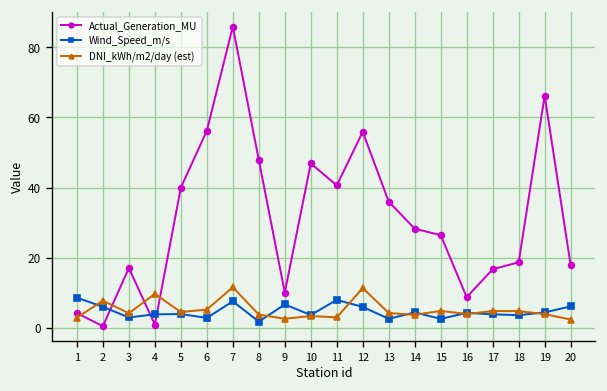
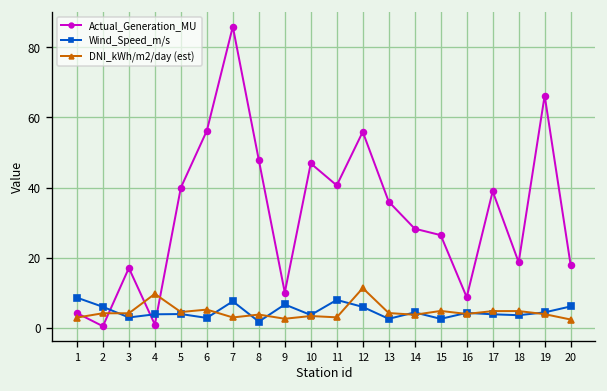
  {
    "Actual_Generation_MU": {
      "1": 4,
      "2": 0,
      "3": 17,
      "4": 1,
      "5": 40,
      "6": 56,
      "7": 86,
      "8": 48,
      "9": 10,
      "10": 47,
      "11": 41,
      "12": 56,
      "13": 36,
      "14": 28,
      "15": 26,
      "16": 9,
-     "17": 17,
+     "17": 39,
      "18": 19,
      "19": 66,
      "20": 18
    },
    "Wind_Speed_m/s": {
      "1": 9,
      "2": 6,
      "3": 3,
      "4": 4,
      "6": 3,
      "7": 8,
      "8": 2,
      "9": 7,
      "11": 8,
      "12": 6,
      "13": 3,
      "15": 3,
      "17": 4,
      "18": 4,
      "20": 6
    },
    "DNI_kWh/m2/day (est)": {
      "1": 3,
-     "2": 8,
+     "2": 4,
      "3": 4,
      "4": 10,
      "6": 5,
-     "7": 12,
+     "7": 3,
      "8": 4,
      "9": 3,
      "11": 3,
      "12": 11,
      "13": 4,
      "15": 5,
      "17": 5,
      "18": 5,
      "20": 2
    }
  }
